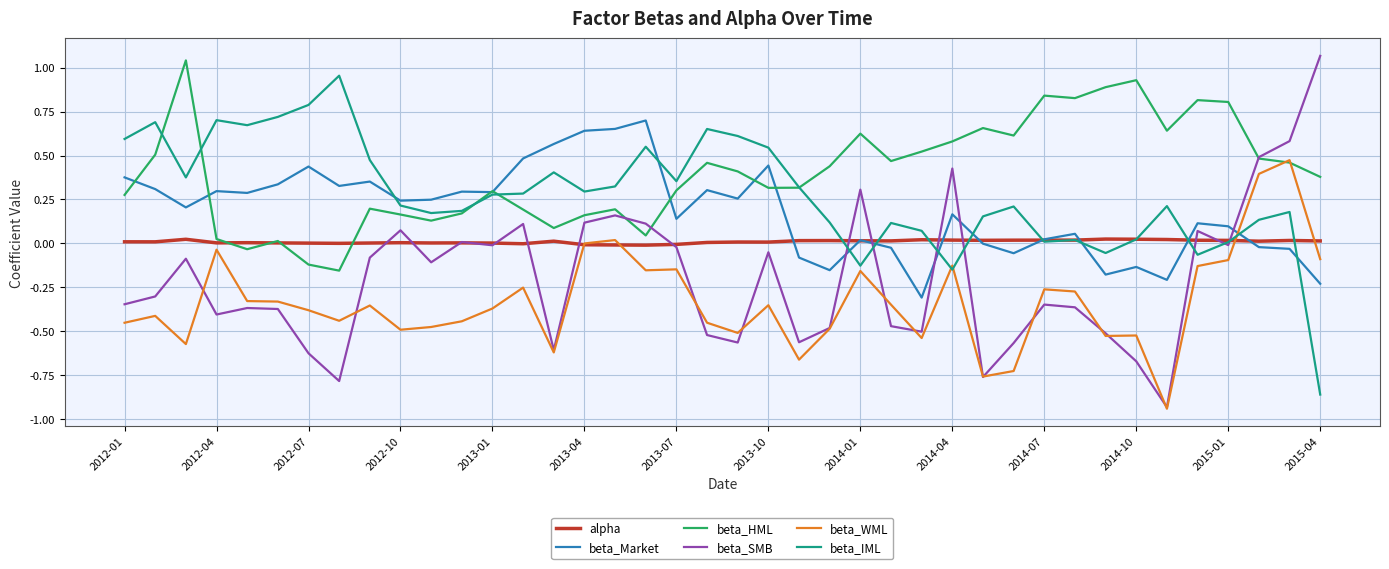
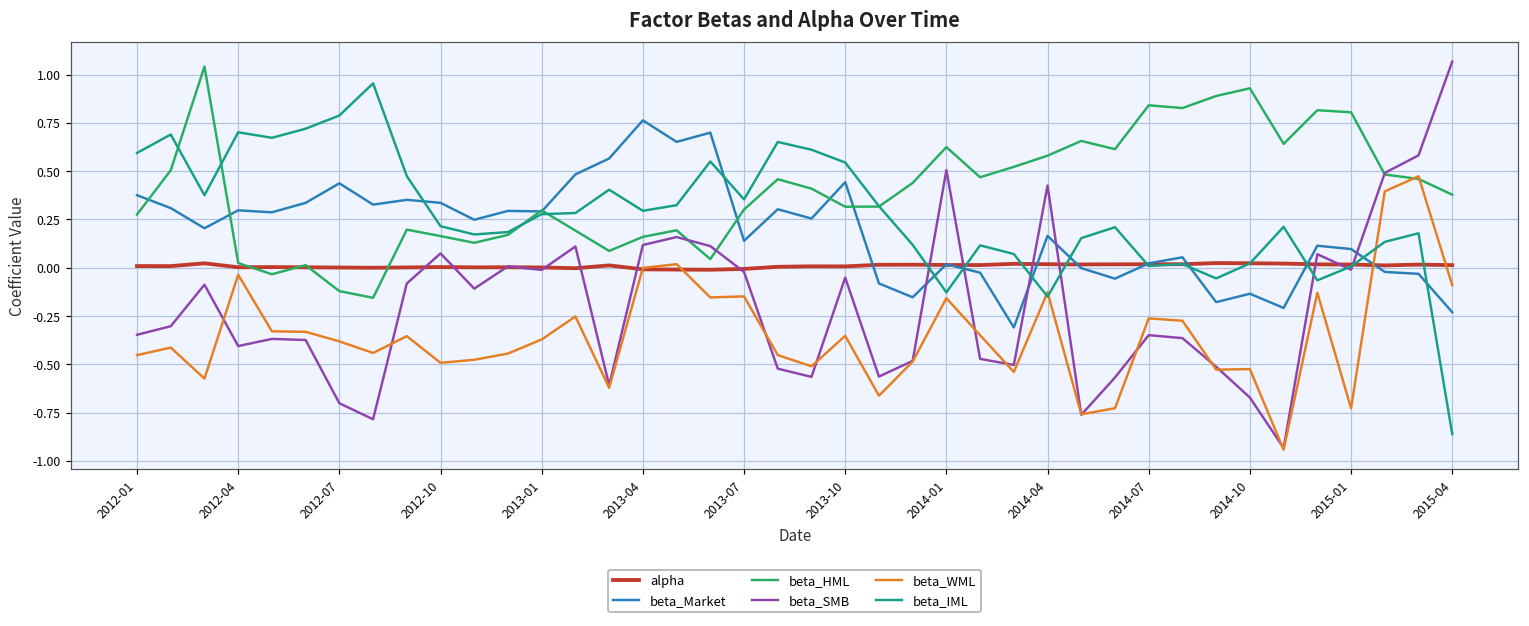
  {
    "alpha": {
      "2012-01": 0.01,
      "2012-04": 0.00,
      "2012-07": 0.00,
      "2012-10": 0.00,
      "2013-07": -0.01,
      "2013-10": 0.01,
      "2014-04": 0.02,
      "2015-04": 0.01
    },
    "beta_Market": {
      "2012-01": 0.38,
      "2012-04": 0.30,
      "2012-07": 0.44,
-     "2012-10": 0.24,
-     "2013-04": 0.64,
+     "2012-10": 0.34,
+     "2013-04": 0.76,
      "2013-07": 0.14,
      "2013-10": 0.44,
      "2014-04": 0.17,
      "2014-10": -0.13,
      "2015-01": 0.10,
      "2015-04": -0.23
    },
    "beta_SMB": {
      "2012-01": -0.35,
      "2012-04": -0.41,
-     "2012-07": -0.63,
+     "2012-07": -0.70,
      "2012-10": 0.07,
      "2013-04": 0.12,
      "2013-07": -0.02,
      "2013-10": -0.05,
-     "2014-01": 0.31,
+     "2014-01": 0.51,
      "2014-04": 0.43,
      "2014-07": -0.35,
      "2014-10": -0.67,
      "2015-01": -0.01,
      "2015-04": 1.07
    },
    "beta_WML": {
      "2012-01": -0.45,
      "2012-04": -0.04,
      "2012-07": -0.38,
      "2012-10": -0.49,
      "2013-01": -0.37,
      "2013-07": -0.15,
      "2013-10": -0.35,
      "2014-01": -0.16,
      "2014-04": -0.13,
      "2014-07": -0.26,
      "2014-10": -0.52,
-     "2015-01": -0.10,
+     "2015-01": -0.73,
      "2015-04": -0.09
    }
  }
